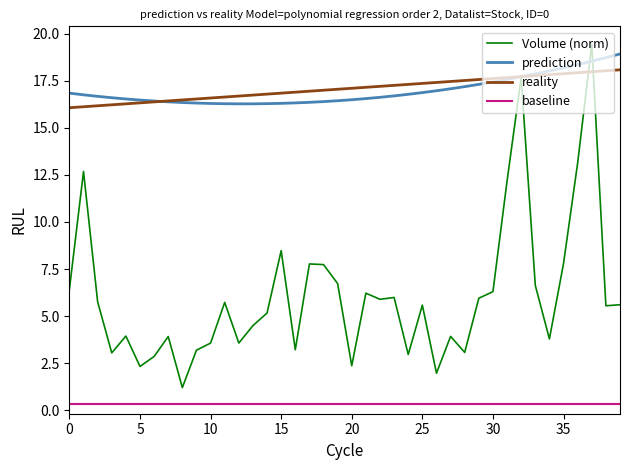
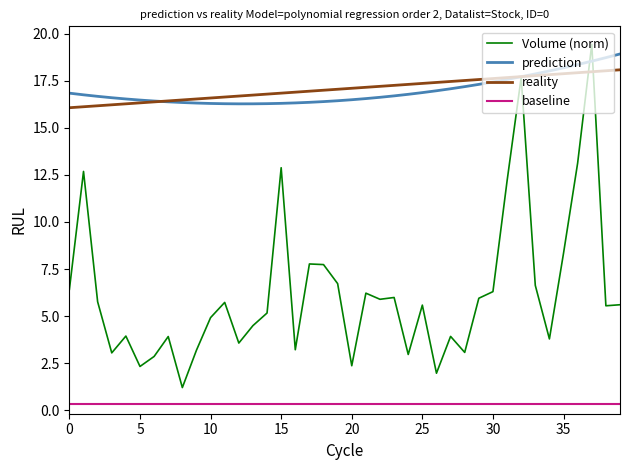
  {
    "Volume (norm)": {
      "0": 6.4,
      "5": 2.3,
-     "10": 3.6,
-     "15": 8.5,
+     "10": 4.9,
+     "15": 12.9,
      "20": 2.4,
      "25": 5.6,
      "30": 6.3,
-     "35": 7.8
+     "35": 8.3
    },
    "prediction": {
      "0": 16.8,
      "5": 16.5,
      "10": 16.3,
      "15": 16.3,
      "20": 16.5,
      "25": 16.9
    },
    "reality": {
      "0": 16.1,
      "5": 16.3,
      "10": 16.6,
      "15": 16.8,
      "20": 17.1,
      "25": 17.4
    },
    "baseline": {
      "0": 0.3,
      "5": 0.3,
      "10": 0.3,
      "15": 0.3,
      "20": 0.3,
      "25": 0.3,
      "30": 0.3,
      "35": 0.3
    }
  }
